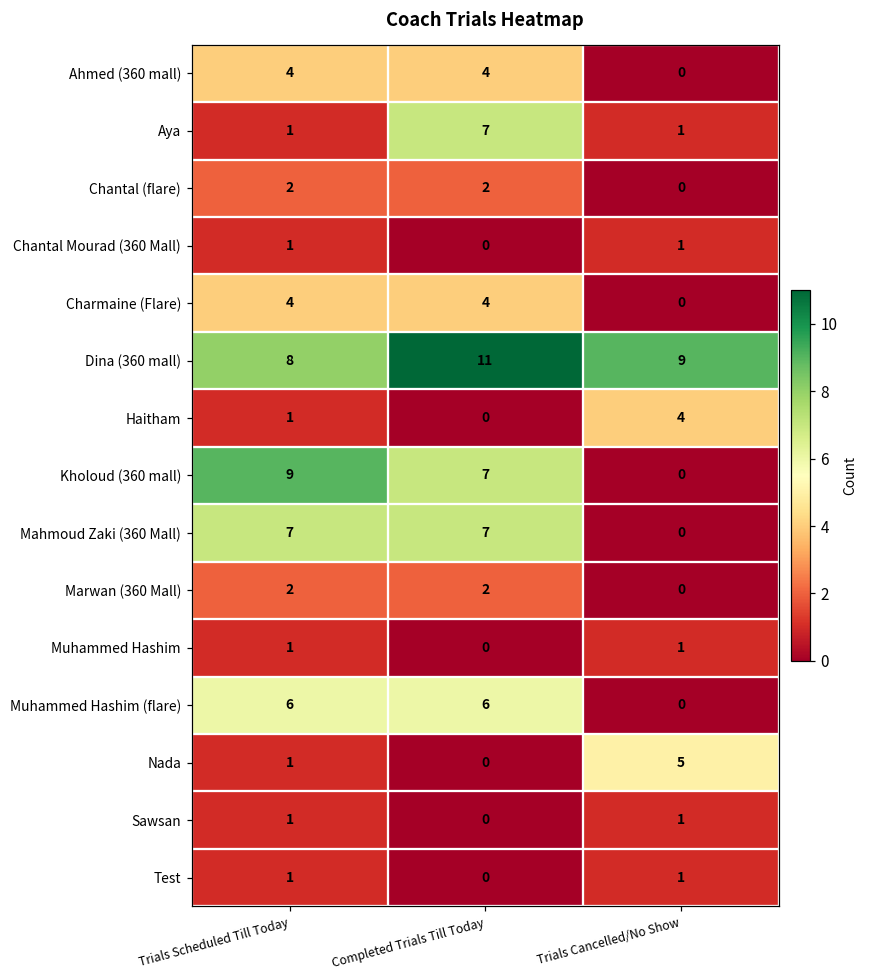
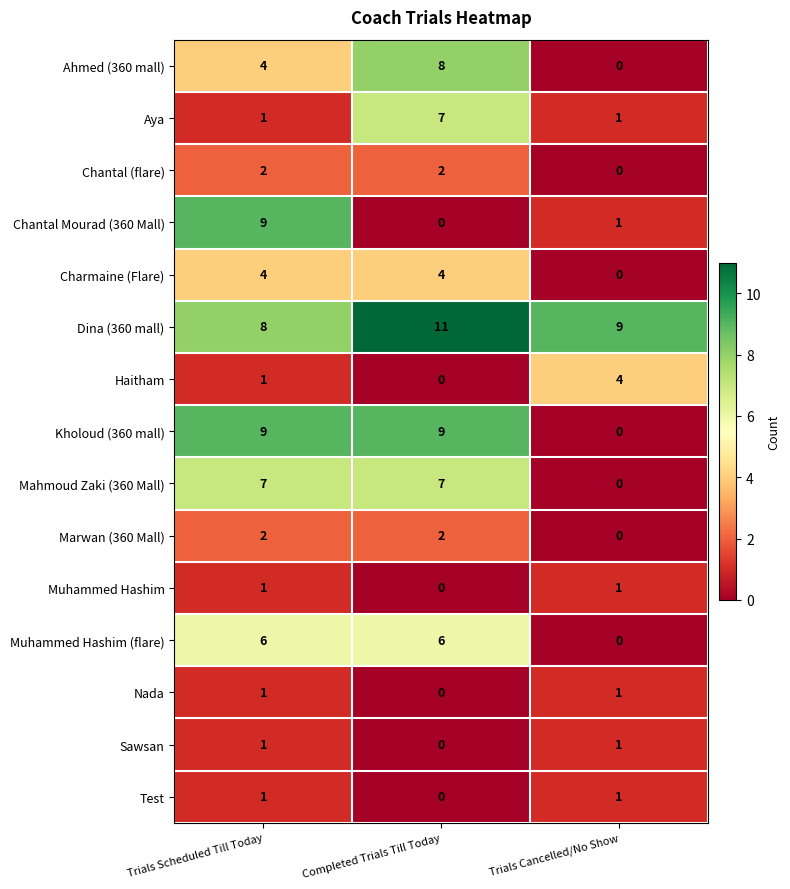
  {
    "Ahmed (360 mall)": {
      "Trials Scheduled Till Today": 4,
-     "Completed Trials Till Today": 4,
+     "Completed Trials Till Today": 8,
      "Trials Cancelled/No Show": 0
    },
    "Aya": {
      "Trials Scheduled Till Today": 1,
      "Completed Trials Till Today": 7,
      "Trials Cancelled/No Show": 1
    },
    "Chantal (flare)": {
      "Trials Scheduled Till Today": 2,
      "Completed Trials Till Today": 2,
      "Trials Cancelled/No Show": 0
    },
    "Chantal Mourad (360 Mall)": {
-     "Trials Scheduled Till Today": 1,
+     "Trials Scheduled Till Today": 9,
      "Completed Trials Till Today": 0,
      "Trials Cancelled/No Show": 1
    },
    "Charmaine (Flare)": {
      "Trials Scheduled Till Today": 4,
      "Completed Trials Till Today": 4,
      "Trials Cancelled/No Show": 0
    },
    "Dina (360 mall)": {
      "Trials Scheduled Till Today": 8,
      "Completed Trials Till Today": 11,
      "Trials Cancelled/No Show": 9
    },
    "Haitham": {
      "Trials Scheduled Till Today": 1,
      "Completed Trials Till Today": 0,
      "Trials Cancelled/No Show": 4
    },
    "Kholoud (360 mall)": {
      "Trials Scheduled Till Today": 9,
-     "Completed Trials Till Today": 7,
+     "Completed Trials Till Today": 9,
      "Trials Cancelled/No Show": 0
    },
    "Mahmoud Zaki (360 Mall)": {
      "Trials Scheduled Till Today": 7,
      "Completed Trials Till Today": 7,
      "Trials Cancelled/No Show": 0
    },
    "Marwan (360 Mall)": {
      "Trials Scheduled Till Today": 2,
      "Completed Trials Till Today": 2,
      "Trials Cancelled/No Show": 0
    },
    "Muhammed Hashim": {
      "Trials Scheduled Till Today": 1,
      "Completed Trials Till Today": 0,
      "Trials Cancelled/No Show": 1
    },
    "Muhammed Hashim (flare)": {
      "Trials Scheduled Till Today": 6,
      "Completed Trials Till Today": 6,
      "Trials Cancelled/No Show": 0
    },
    "Nada": {
      "Trials Scheduled Till Today": 1,
      "Completed Trials Till Today": 0,
-     "Trials Cancelled/No Show": 5
+     "Trials Cancelled/No Show": 1
    },
    "Sawsan": {
      "Trials Scheduled Till Today": 1,
      "Completed Trials Till Today": 0,
      "Trials Cancelled/No Show": 1
    },
    "Test": {
      "Trials Scheduled Till Today": 1,
      "Completed Trials Till Today": 0,
      "Trials Cancelled/No Show": 1
    }
  }
